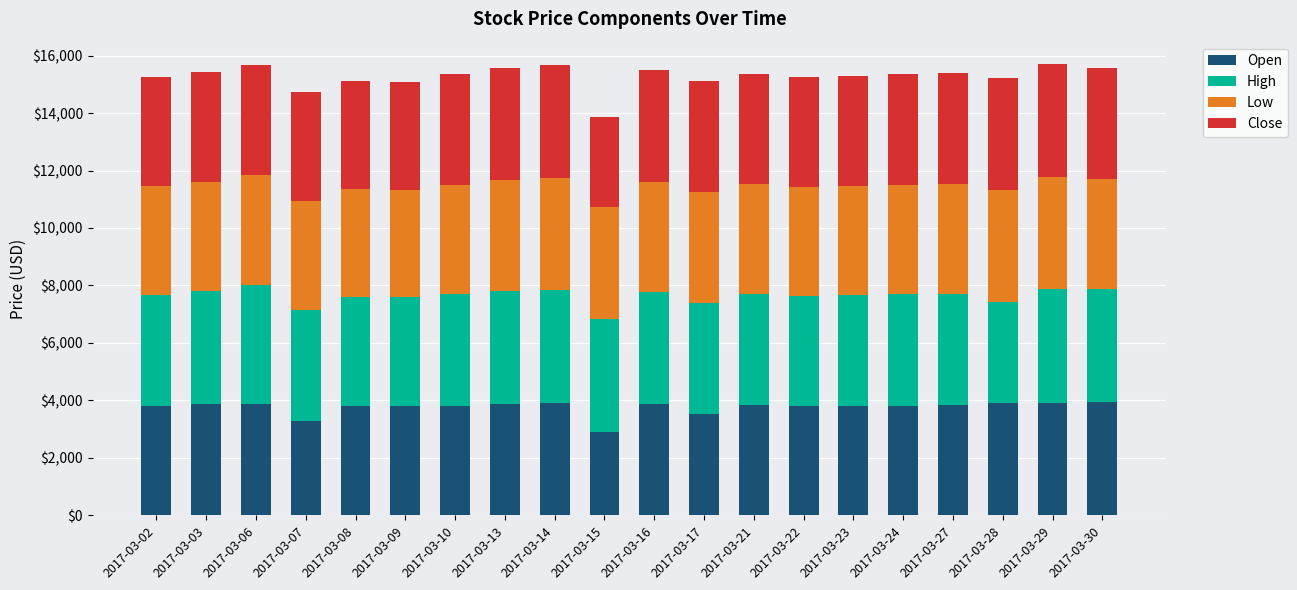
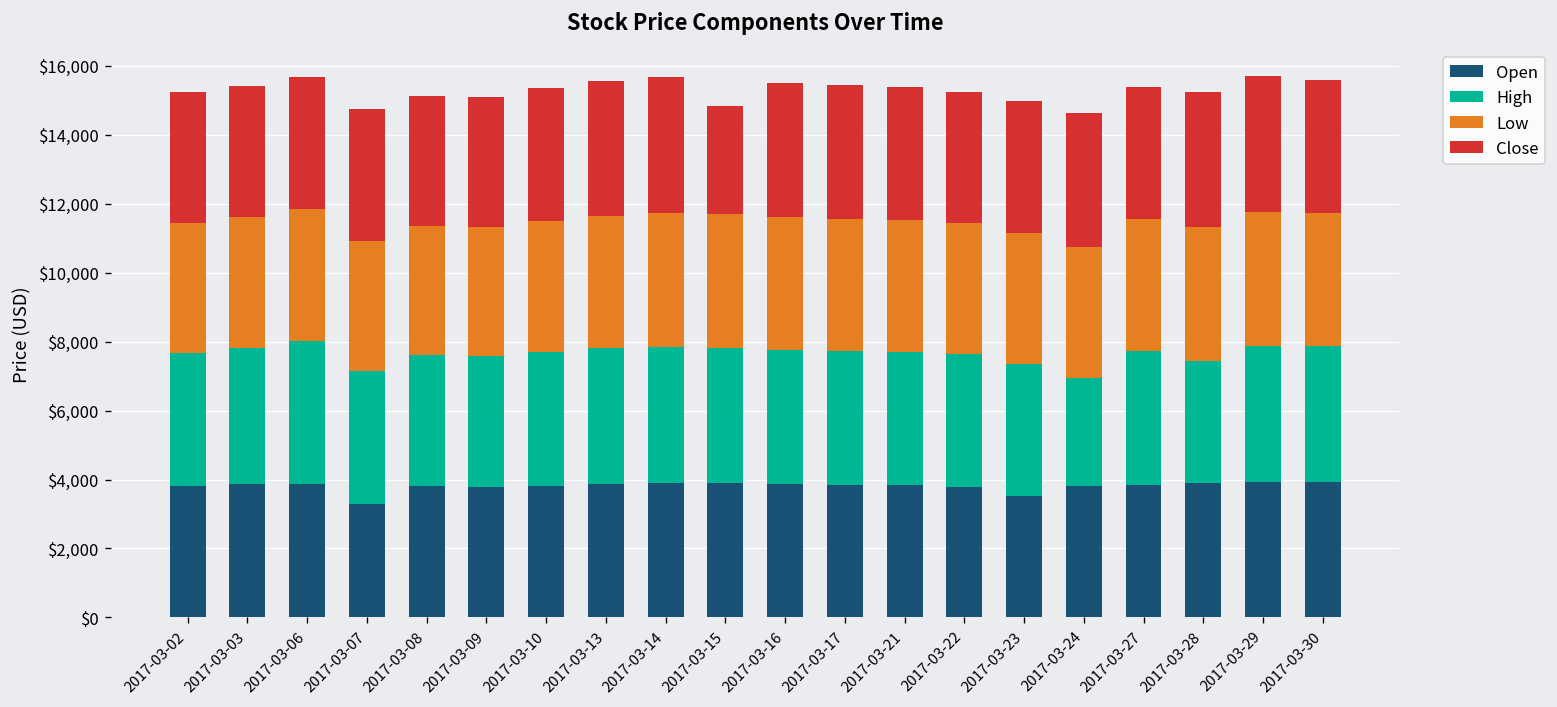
  {
    "Open": {
      "2017-03-02": "$3,800",
      "2017-03-03": "$3,900",
      "2017-03-06": "$3,900",
      "2017-03-07": "$3,300",
      "2017-03-08": "$3,800",
      "2017-03-09": "$3,800",
      "2017-03-10": "$3,800",
      "2017-03-13": "$3,900",
      "2017-03-14": "$3,900",
-     "2017-03-15": "$2,900",
+     "2017-03-15": "$3,900",
      "2017-03-16": "$3,900",
-     "2017-03-17": "$3,500",
+     "2017-03-17": "$3,900",
      "2017-03-21": "$3,800",
      "2017-03-22": "$3,800",
-     "2017-03-23": "$3,800",
+     "2017-03-23": "$3,500",
      "2017-03-24": "$3,800",
      "2017-03-27": "$3,800",
      "2017-03-28": "$3,900",
      "2017-03-29": "$3,900",
      "2017-03-30": "$3,900"
    },
    "High": {
      "2017-03-02": "$3,800",
      "2017-03-03": "$3,900",
      "2017-03-06": "$4,200",
      "2017-03-07": "$3,800",
      "2017-03-08": "$3,800",
      "2017-03-09": "$3,800",
      "2017-03-10": "$3,900",
      "2017-03-13": "$3,900",
      "2017-03-14": "$3,900",
      "2017-03-15": "$3,900",
      "2017-03-16": "$3,900",
      "2017-03-17": "$3,900",
      "2017-03-21": "$3,900",
      "2017-03-22": "$3,800",
      "2017-03-23": "$3,800",
-     "2017-03-24": "$3,900",
+     "2017-03-24": "$3,100",
      "2017-03-27": "$3,900",
      "2017-03-28": "$3,500",
      "2017-03-29": "$4,000",
      "2017-03-30": "$3,900"
    },
    "Low": {
      "2017-03-02": "$3,800",
      "2017-03-03": "$3,800",
      "2017-03-06": "$3,800",
      "2017-03-07": "$3,800",
      "2017-03-08": "$3,800",
      "2017-03-09": "$3,700",
      "2017-03-10": "$3,800",
      "2017-03-13": "$3,900",
      "2017-03-14": "$3,900",
      "2017-03-15": "$3,900",
      "2017-03-16": "$3,900",
      "2017-03-17": "$3,800",
      "2017-03-21": "$3,800",
      "2017-03-22": "$3,800",
      "2017-03-23": "$3,800",
      "2017-03-24": "$3,800",
      "2017-03-27": "$3,800",
      "2017-03-28": "$3,900",
      "2017-03-29": "$3,900",
      "2017-03-30": "$3,900"
    },
    "Close": {
      "2017-03-02": "$3,800",
      "2017-03-03": "$3,800",
      "2017-03-06": "$3,800",
      "2017-03-07": "$3,800",
      "2017-03-08": "$3,800",
      "2017-03-09": "$3,800",
      "2017-03-10": "$3,900",
      "2017-03-13": "$3,900",
      "2017-03-14": "$3,900",
      "2017-03-15": "$3,100",
      "2017-03-16": "$3,900",
      "2017-03-17": "$3,900",
      "2017-03-21": "$3,900",
      "2017-03-22": "$3,800",
      "2017-03-23": "$3,800",
      "2017-03-24": "$3,900",
      "2017-03-27": "$3,900",
      "2017-03-28": "$3,900",
      "2017-03-29": "$3,900",
      "2017-03-30": "$3,900"
    }
  }
